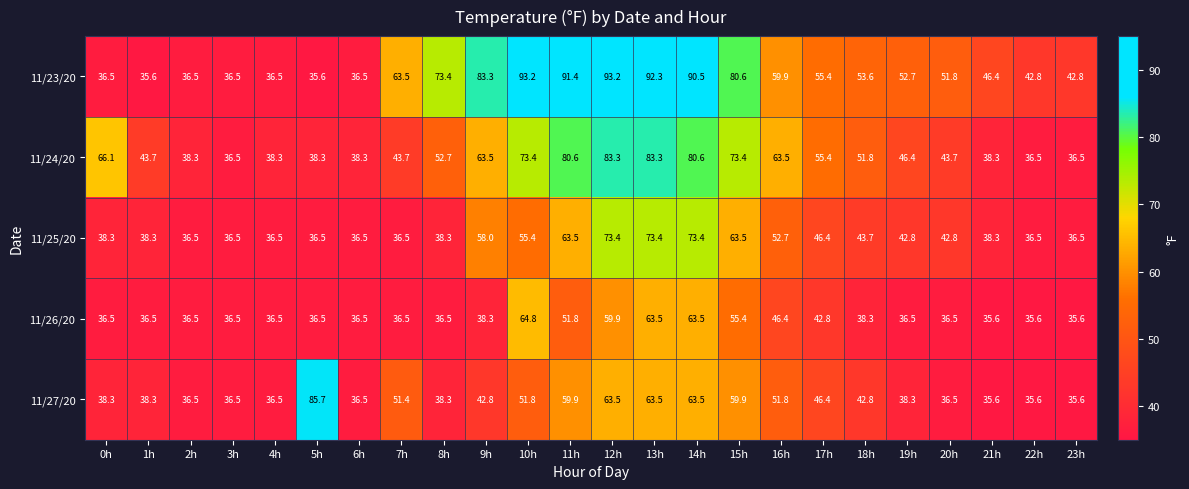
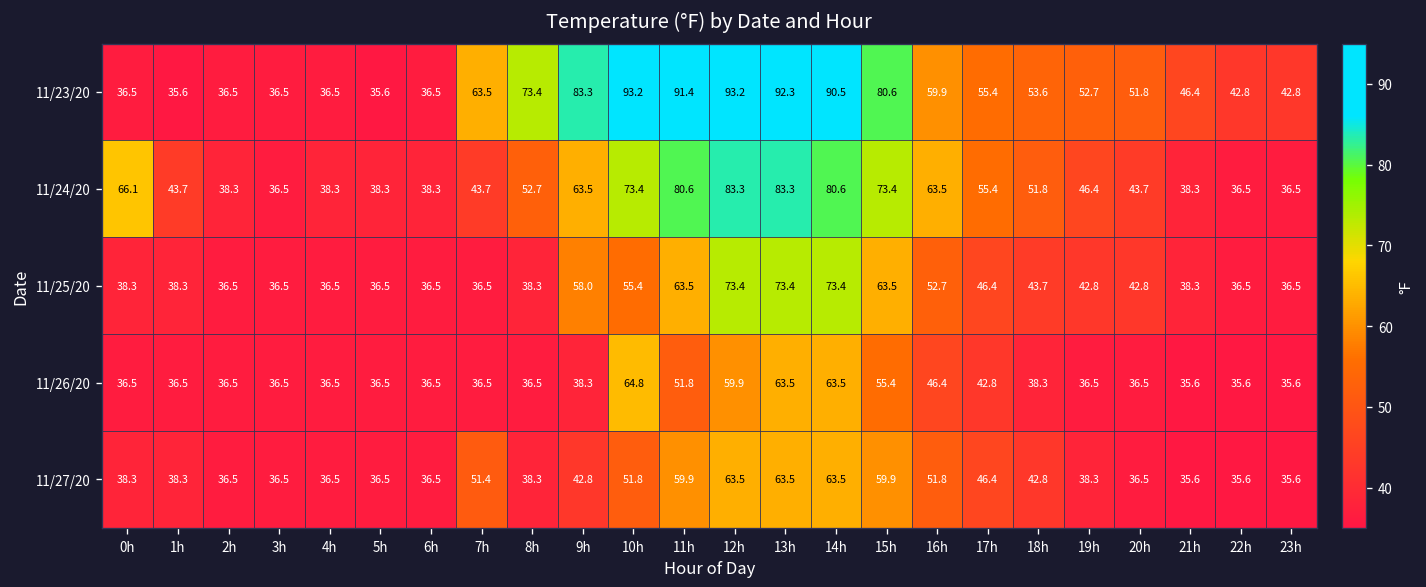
  {
    "11/23/20": {
      "0h": 36.5,
      "1h": 35.6,
      "2h": 36.5,
      "3h": 36.5,
      "4h": 36.5,
      "5h": 35.6,
      "6h": 36.5,
      "7h": 63.5,
      "8h": 73.4,
      "9h": 83.3,
      "10h": 93.2,
      "11h": 91.4,
      "12h": 93.2,
      "13h": 92.3,
      "14h": 90.5,
      "15h": 80.6,
      "16h": 59.9,
      "17h": 55.4,
      "18h": 53.6,
      "19h": 52.7,
      "20h": 51.8,
      "21h": 46.4,
      "22h": 42.8,
      "23h": 42.8
    },
    "11/24/20": {
      "0h": 66.1,
      "1h": 43.7,
      "2h": 38.3,
      "3h": 36.5,
      "4h": 38.3,
      "5h": 38.3,
      "6h": 38.3,
      "7h": 43.7,
      "8h": 52.7,
      "9h": 63.5,
      "10h": 73.4,
      "11h": 80.6,
      "12h": 83.3,
      "13h": 83.3,
      "14h": 80.6,
      "15h": 73.4,
      "16h": 63.5,
      "17h": 55.4,
      "18h": 51.8,
      "19h": 46.4,
      "20h": 43.7,
      "21h": 38.3,
      "22h": 36.5,
      "23h": 36.5
    },
    "11/25/20": {
      "0h": 38.3,
      "1h": 38.3,
      "2h": 36.5,
      "3h": 36.5,
      "4h": 36.5,
      "5h": 36.5,
      "6h": 36.5,
      "7h": 36.5,
      "8h": 38.3,
      "9h": 58.0,
      "10h": 55.4,
      "11h": 63.5,
      "12h": 73.4,
      "13h": 73.4,
      "14h": 73.4,
      "15h": 63.5,
      "16h": 52.7,
      "17h": 46.4,
      "18h": 43.7,
      "19h": 42.8,
      "20h": 42.8,
      "21h": 38.3,
      "22h": 36.5,
      "23h": 36.5
    },
    "11/26/20": {
      "0h": 36.5,
      "1h": 36.5,
      "2h": 36.5,
      "3h": 36.5,
      "4h": 36.5,
      "5h": 36.5,
      "6h": 36.5,
      "7h": 36.5,
      "8h": 36.5,
      "9h": 38.3,
      "10h": 64.8,
      "11h": 51.8,
      "12h": 59.9,
      "13h": 63.5,
      "14h": 63.5,
      "15h": 55.4,
      "16h": 46.4,
      "17h": 42.8,
      "18h": 38.3,
      "19h": 36.5,
      "20h": 36.5,
      "21h": 35.6,
      "22h": 35.6,
      "23h": 35.6
    },
    "11/27/20": {
      "0h": 38.3,
      "1h": 38.3,
      "2h": 36.5,
      "3h": 36.5,
      "4h": 36.5,
-     "5h": 85.7,
+     "5h": 36.5,
      "6h": 36.5,
      "7h": 51.4,
      "8h": 38.3,
      "9h": 42.8,
      "10h": 51.8,
      "11h": 59.9,
      "12h": 63.5,
      "13h": 63.5,
      "14h": 63.5,
      "15h": 59.9,
      "16h": 51.8,
      "17h": 46.4,
      "18h": 42.8,
      "19h": 38.3,
      "20h": 36.5,
      "21h": 35.6,
      "22h": 35.6,
      "23h": 35.6
    }
  }
